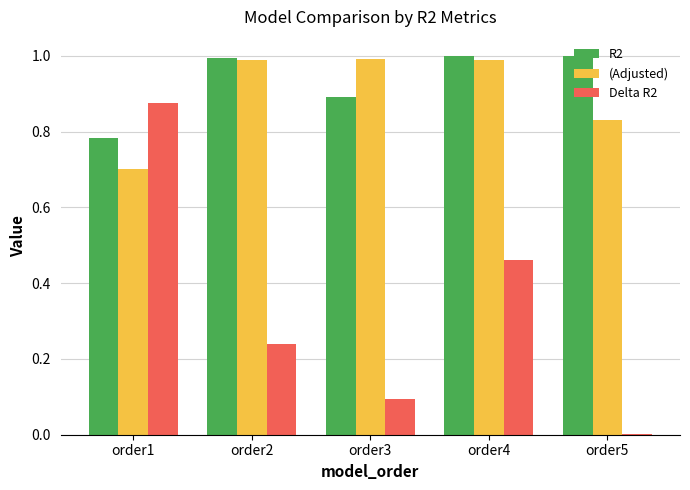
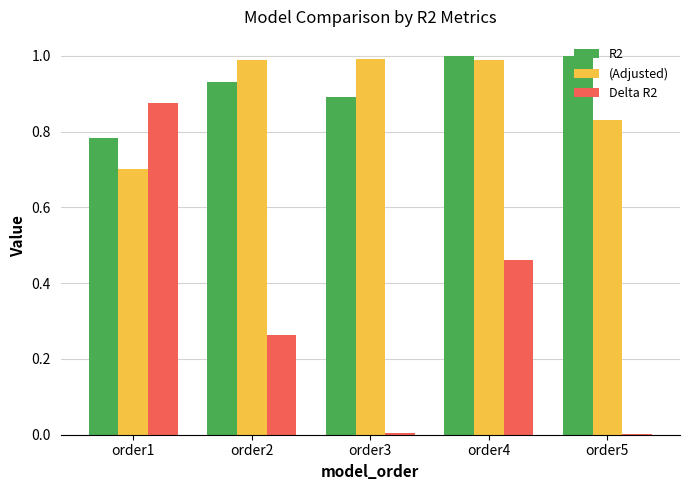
  {
    "R2": {
      "order1": 0.78,
-     "order2": 0.99,
+     "order2": 0.93,
      "order3": 0.89,
      "order4": 1.00,
      "order5": 1.00
    },
    "(Adjusted)": {
      "order1": 0.70,
      "order2": 0.99,
      "order3": 0.99,
      "order4": 0.99,
      "order5": 0.83
    },
    "Delta R2": {
      "order1": 0.88,
-     "order2": 0.24,
-     "order3": 0.09,
+     "order2": 0.26,
+     "order3": 0.00,
      "order4": 0.46
    }
  }
